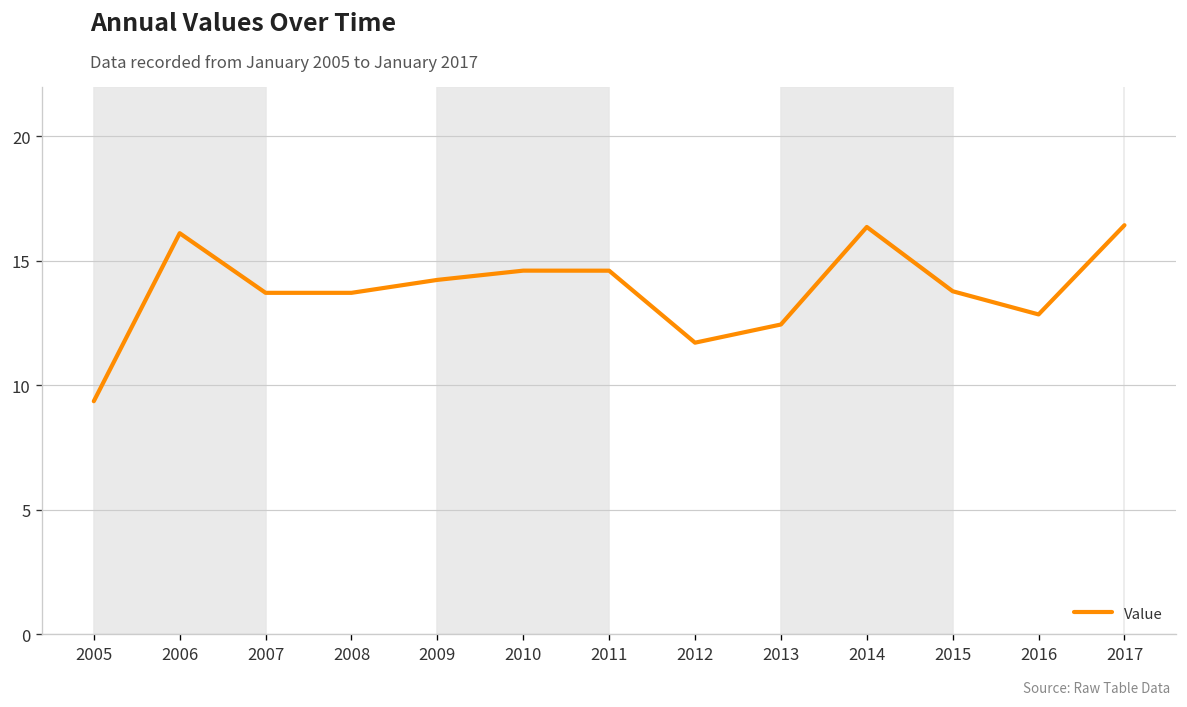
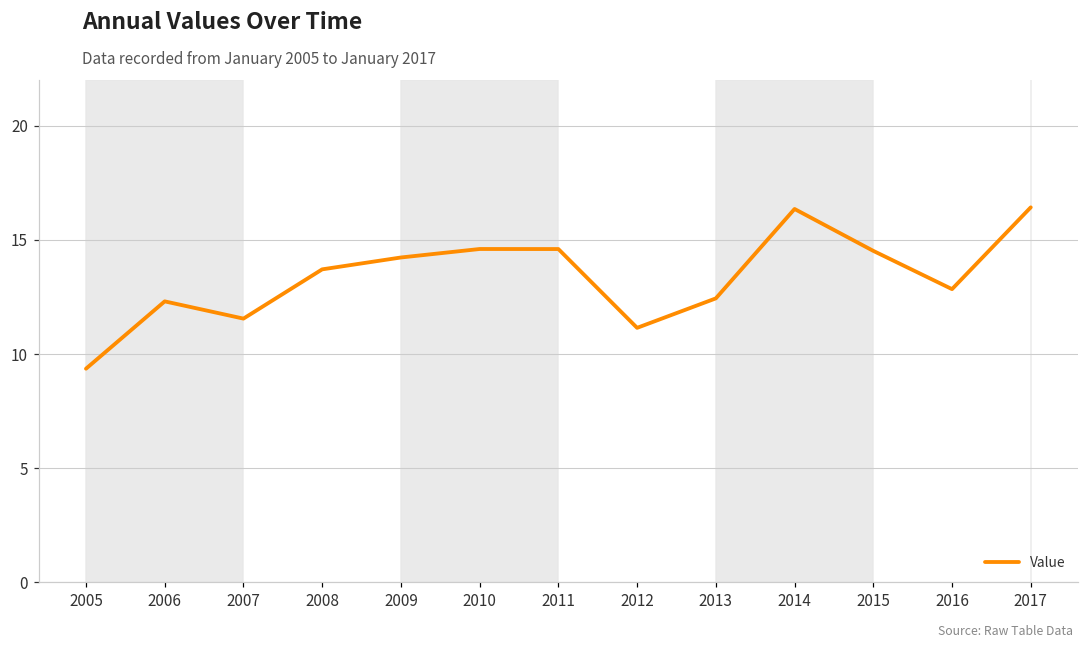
  {
    "2005": 9.4,
-   "2006": 16.1,
-   "2007": 13.7,
+   "2006": 12.3,
+   "2007": 11.6,
    "2008": 13.7,
    "2009": 14.2,
    "2010": 14.6,
    "2011": 14.6,
-   "2012": 11.7,
+   "2012": 11.1,
    "2013": 12.4,
    "2014": 16.4,
-   "2015": 13.8,
+   "2015": 14.5,
    "2016": 12.8,
    "2017": 16.4
  }
